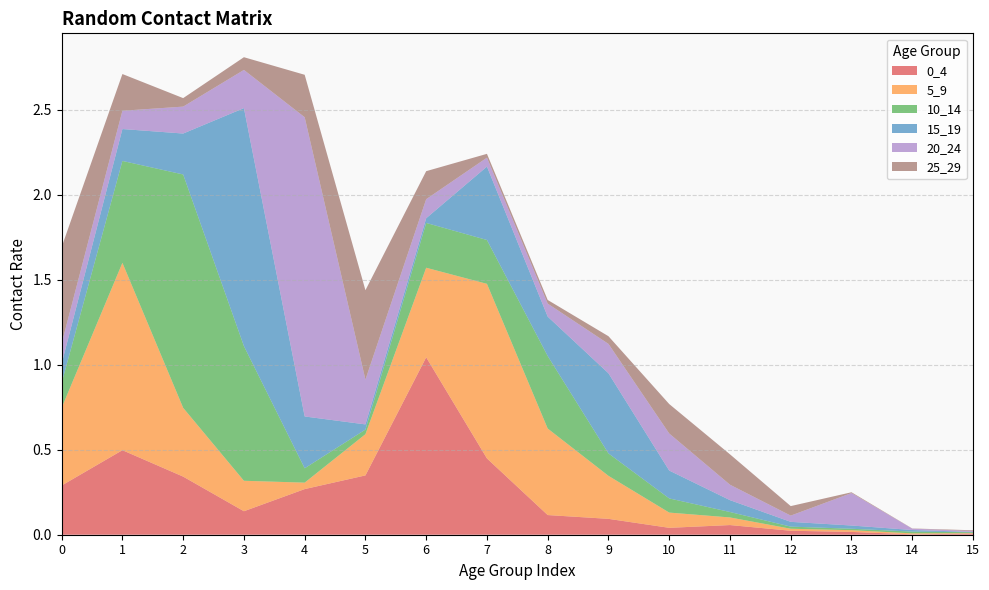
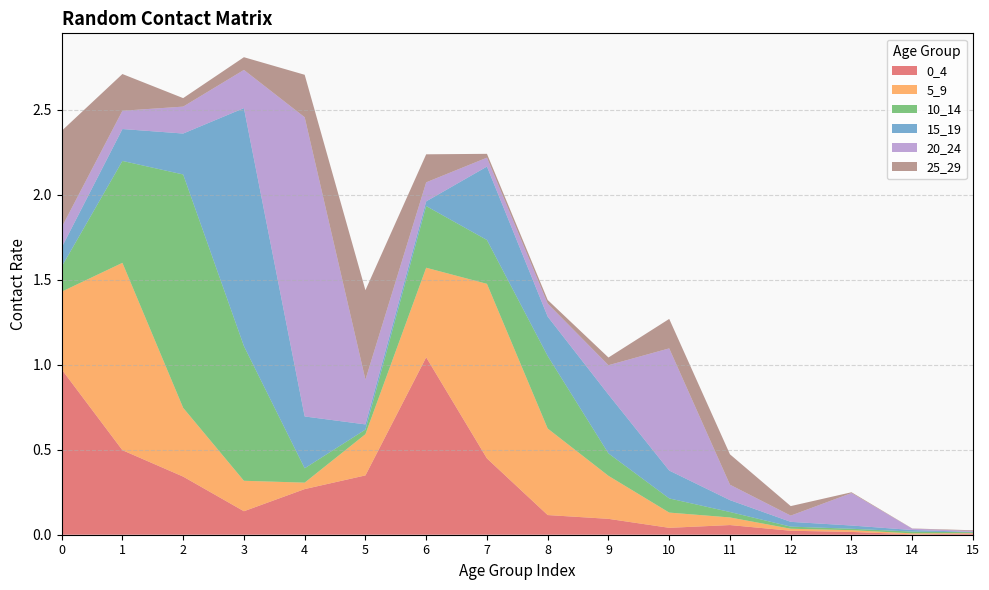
  {
    "0_4": {
-     "0": 0.29,
+     "0": 0.97,
      "1": 0.50,
      "2": 0.34,
      "3": 0.14,
      "4": 0.27,
      "5": 0.35,
      "6": 1.04,
      "7": 0.45,
      "8": 0.12,
      "9": 0.09,
      "10": 0.04,
      "11": 0.06
    },
    "5_9": {
      "0": 0.46,
      "1": 1.10,
      "2": 0.40,
      "3": 0.18,
      "4": 0.04,
      "5": 0.24,
      "6": 0.53,
      "7": 1.03,
      "8": 0.51,
      "9": 0.25,
      "10": 0.09,
      "11": 0.04
    },
    "10_14": {
      "0": 0.15,
      "1": 0.60,
      "2": 1.37,
      "3": 0.79,
      "4": 0.08,
      "5": 0.03,
-     "6": 0.26,
+     "6": 0.36,
      "7": 0.26,
      "8": 0.43,
      "9": 0.13,
      "10": 0.08,
      "11": 0.03
    },
    "15_19": {
      "0": 0.11,
      "1": 0.19,
      "2": 0.24,
      "3": 1.40,
      "4": 0.30,
      "5": 0.03,
      "6": 0.03,
      "7": 0.43,
      "8": 0.23,
-     "9": 0.47,
+     "9": 0.35,
      "10": 0.16,
      "11": 0.07,
      "12": 0.03,
      "13": 0.02
    },
    "20_24": {
      "0": 0.12,
      "1": 0.11,
      "2": 0.16,
      "3": 0.22,
      "4": 1.76,
      "5": 0.26,
      "6": 0.11,
      "7": 0.05,
      "8": 0.08,
      "9": 0.17,
-     "10": 0.22,
+     "10": 0.72,
      "11": 0.09,
      "12": 0.04
    },
    "25_29": {
      "0": 0.57,
      "1": 0.22,
      "2": 0.05,
      "3": 0.07,
      "4": 0.25,
      "5": 0.53,
      "6": 0.16,
      "7": 0.02,
      "8": 0.02,
      "9": 0.05,
      "10": 0.17,
      "11": 0.18,
      "12": 0.06
    }
  }
